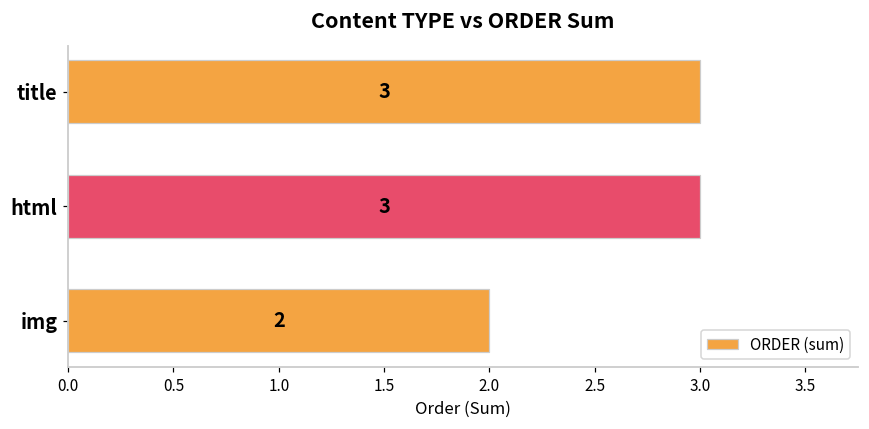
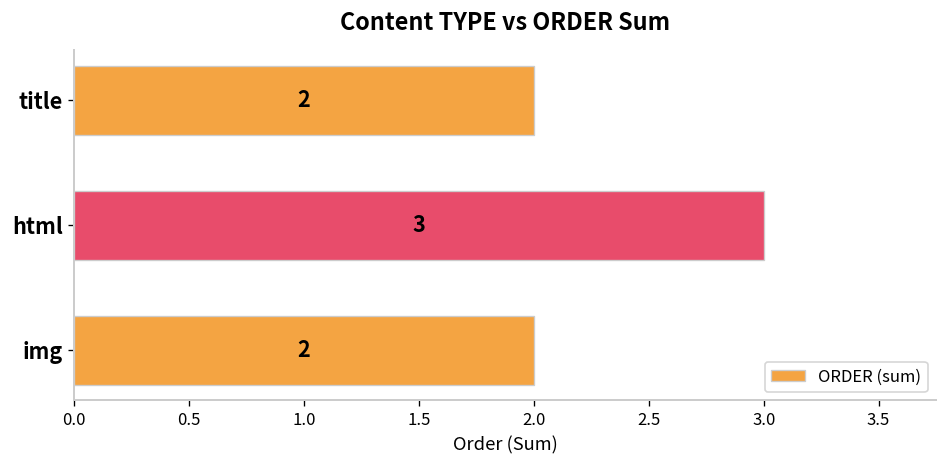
  {
-   "title": 3,
+   "title": 2,
    "html": 3,
    "img": 2
  }
